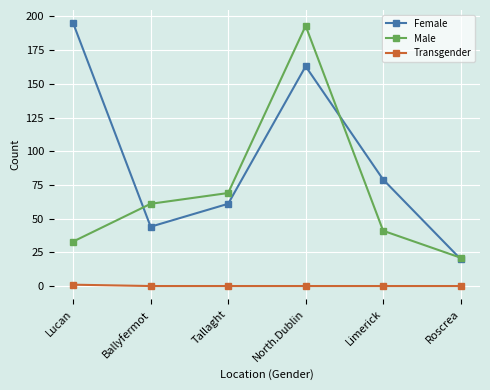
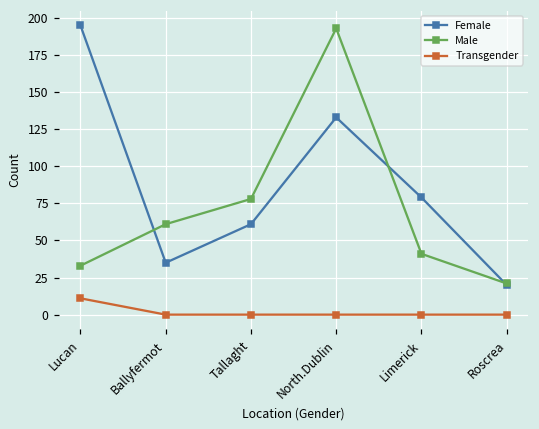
  {
    "Female": {
      "Lucan": 195,
-     "Ballyfermot": 44,
+     "Ballyfermot": 35,
      "Tallaght": 61,
-     "North.Dublin": 163,
+     "North.Dublin": 133,
      "Limerick": 79
    },
    "Male": {
      "Lucan": 33,
      "Ballyfermot": 61,
-     "Tallaght": 69,
+     "Tallaght": 78,
      "North.Dublin": 193,
      "Limerick": 41
    },
    "Transgender": {
-     "Lucan": 1,
+     "Lucan": 11,
      "Ballyfermot": 0,
      "Tallaght": 0,
      "North.Dublin": 0,
      "Limerick": 0,
      "Roscrea": 0
    }
  }
